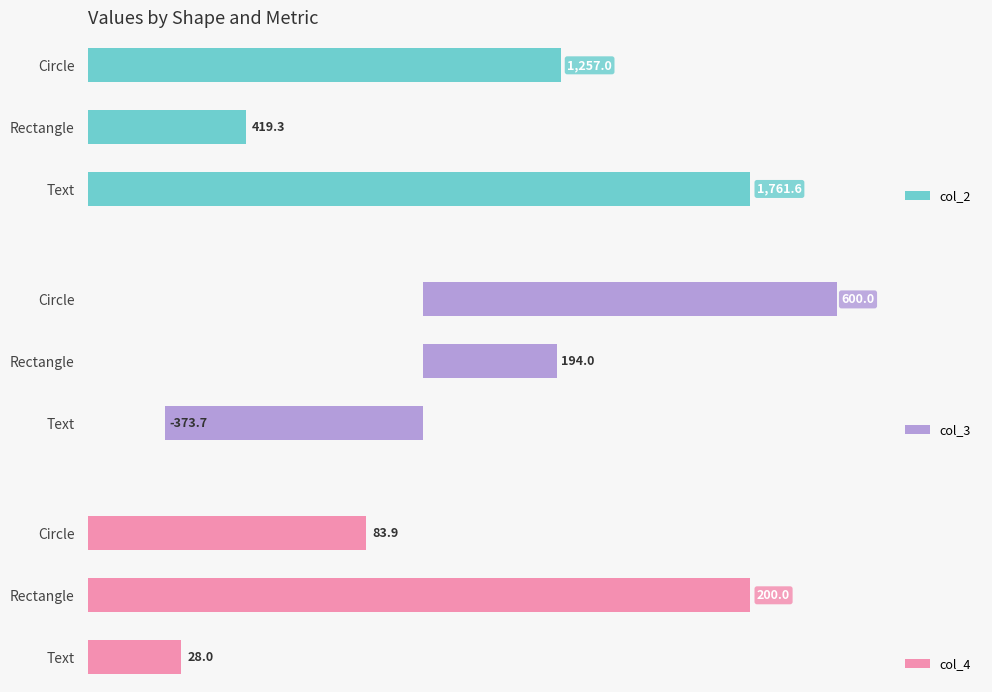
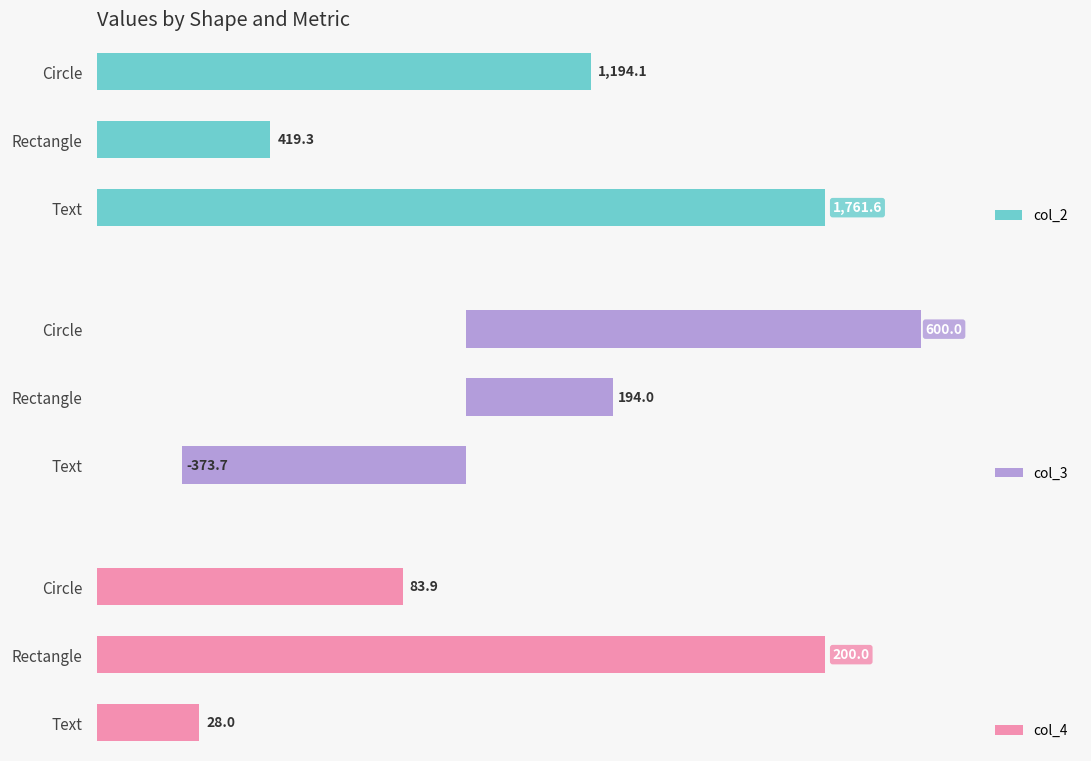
  {
    "Values by Shape and Metric": {
-     "Circle": "1,257.0"
+     "Circle": "1,194.1"
    }
  }
